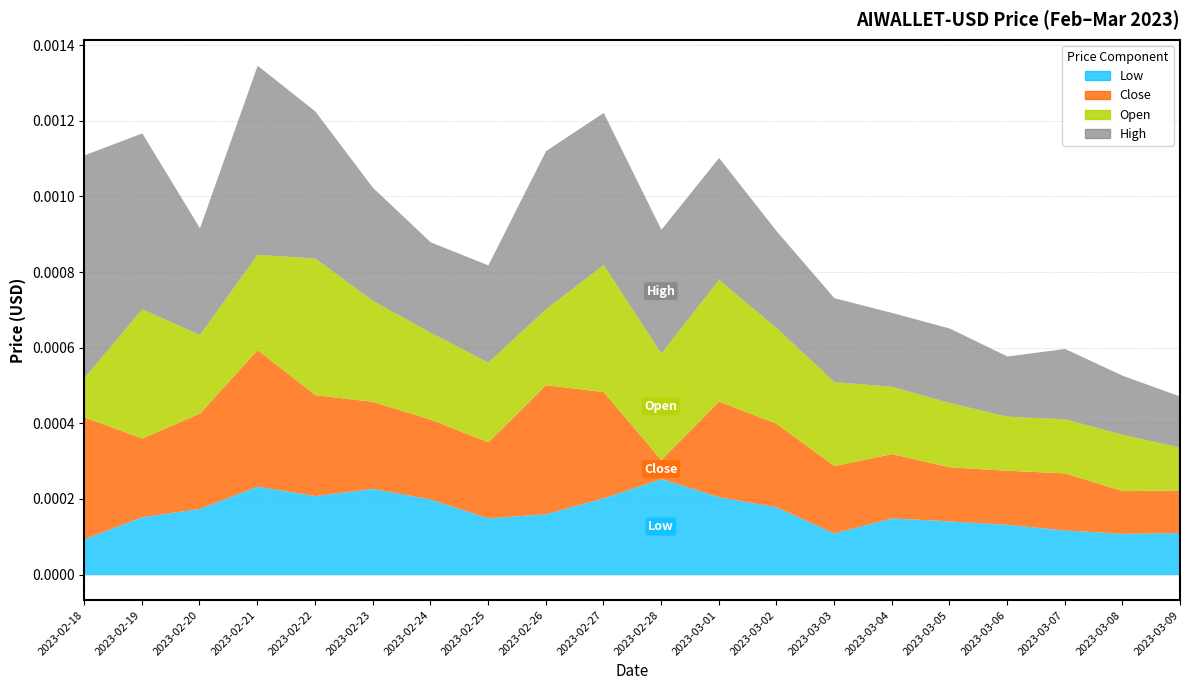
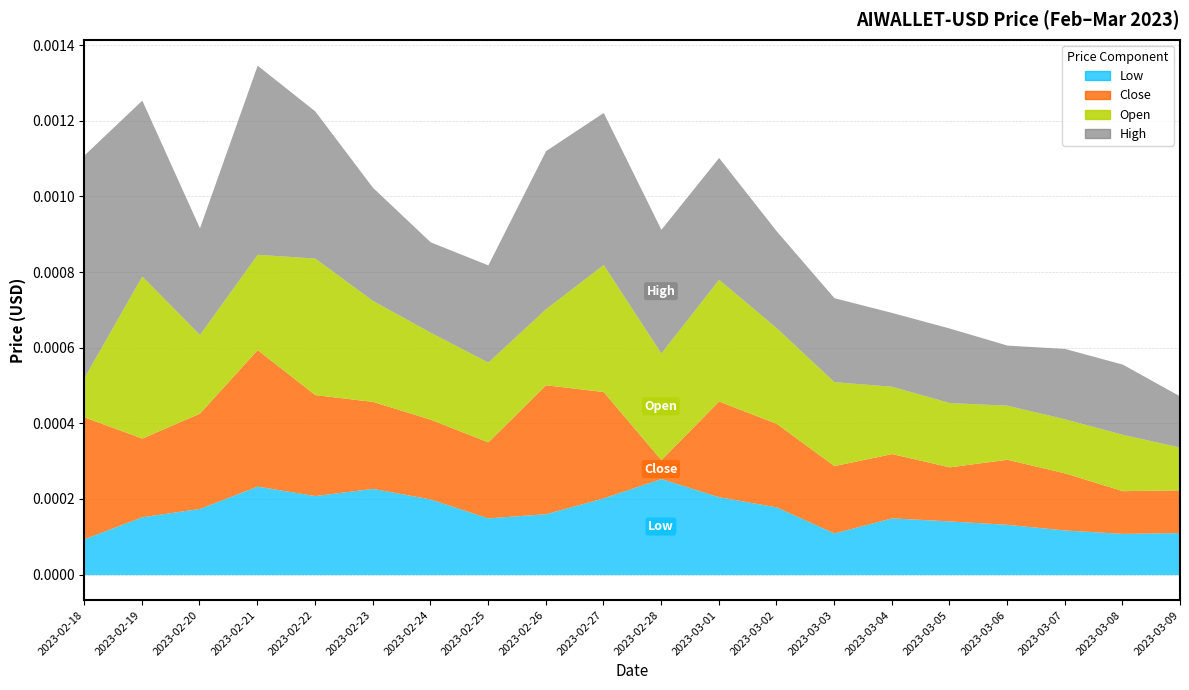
  {
    "Low": {
      "2023-02-18": 0.00010,
      "2023-02-19": 0.00015,
      "2023-02-20": 0.00017,
      "2023-02-21": 0.00023,
      "2023-02-22": 0.00021,
      "2023-02-23": 0.00023,
      "2023-02-24": 0.00020,
      "2023-02-25": 0.00015,
      "2023-02-26": 0.00016,
      "2023-02-27": 0.00020,
      "2023-02-28": 0.00025,
      "2023-03-01": 0.00021,
      "2023-03-02": 0.00018,
      "2023-03-03": 0.00011,
      "2023-03-04": 0.00015,
      "2023-03-05": 0.00014,
      "2023-03-06": 0.00013,
      "2023-03-07": 0.00012,
      "2023-03-08": 0.00011,
      "2023-03-09": 0.00011
    },
    "Close": {
      "2023-02-18": 0.00032,
      "2023-02-19": 0.00021,
      "2023-02-20": 0.00025,
      "2023-02-21": 0.00036,
      "2023-02-22": 0.00027,
      "2023-02-23": 0.00023,
      "2023-02-24": 0.00021,
      "2023-02-25": 0.00020,
      "2023-02-26": 0.00034,
      "2023-02-27": 0.00028,
      "2023-02-28": 0.00005,
      "2023-03-01": 0.00025,
      "2023-03-02": 0.00022,
      "2023-03-03": 0.00018,
      "2023-03-04": 0.00017,
      "2023-03-05": 0.00014,
-     "2023-03-06": 0.00014,
+     "2023-03-06": 0.00017,
      "2023-03-07": 0.00015,
      "2023-03-08": 0.00011,
      "2023-03-09": 0.00011
    },
    "Open": {
      "2023-02-18": 0.00010,
-     "2023-02-19": 0.00034,
+     "2023-02-19": 0.00043,
      "2023-02-20": 0.00021,
      "2023-02-21": 0.00025,
      "2023-02-22": 0.00036,
      "2023-02-23": 0.00027,
      "2023-02-24": 0.00023,
      "2023-02-25": 0.00021,
      "2023-02-26": 0.00020,
      "2023-02-27": 0.00034,
      "2023-02-28": 0.00028,
      "2023-03-01": 0.00032,
      "2023-03-02": 0.00025,
      "2023-03-03": 0.00022,
      "2023-03-04": 0.00018,
      "2023-03-05": 0.00017,
      "2023-03-06": 0.00014,
      "2023-03-07": 0.00014,
      "2023-03-08": 0.00015,
      "2023-03-09": 0.00011
    },
    "High": {
      "2023-02-18": 0.00059,
      "2023-02-19": 0.00046,
      "2023-02-20": 0.00028,
      "2023-02-21": 0.00050,
      "2023-02-22": 0.00039,
      "2023-02-23": 0.00030,
      "2023-02-24": 0.00024,
      "2023-02-25": 0.00026,
      "2023-02-26": 0.00042,
      "2023-02-27": 0.00040,
      "2023-02-28": 0.00033,
      "2023-03-01": 0.00032,
      "2023-03-02": 0.00026,
      "2023-03-03": 0.00022,
      "2023-03-04": 0.00020,
      "2023-03-05": 0.00020,
      "2023-03-06": 0.00016,
      "2023-03-07": 0.00019,
-     "2023-03-08": 0.00016,
+     "2023-03-08": 0.00019,
      "2023-03-09": 0.00013
    }
  }
